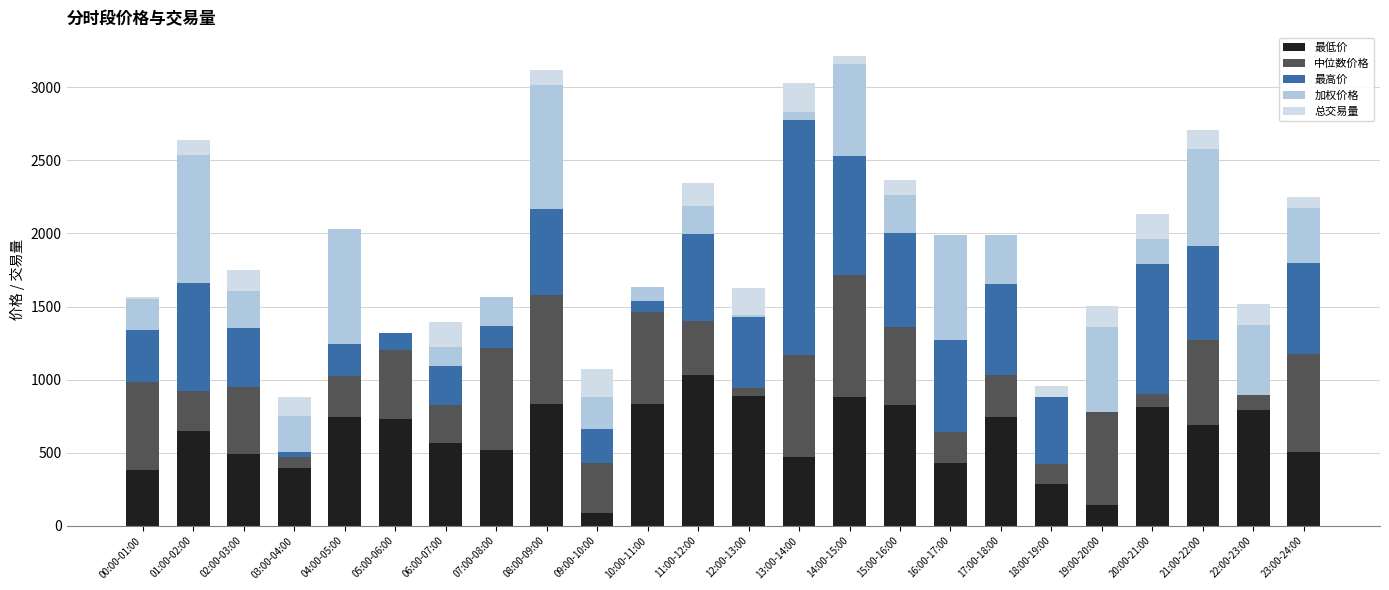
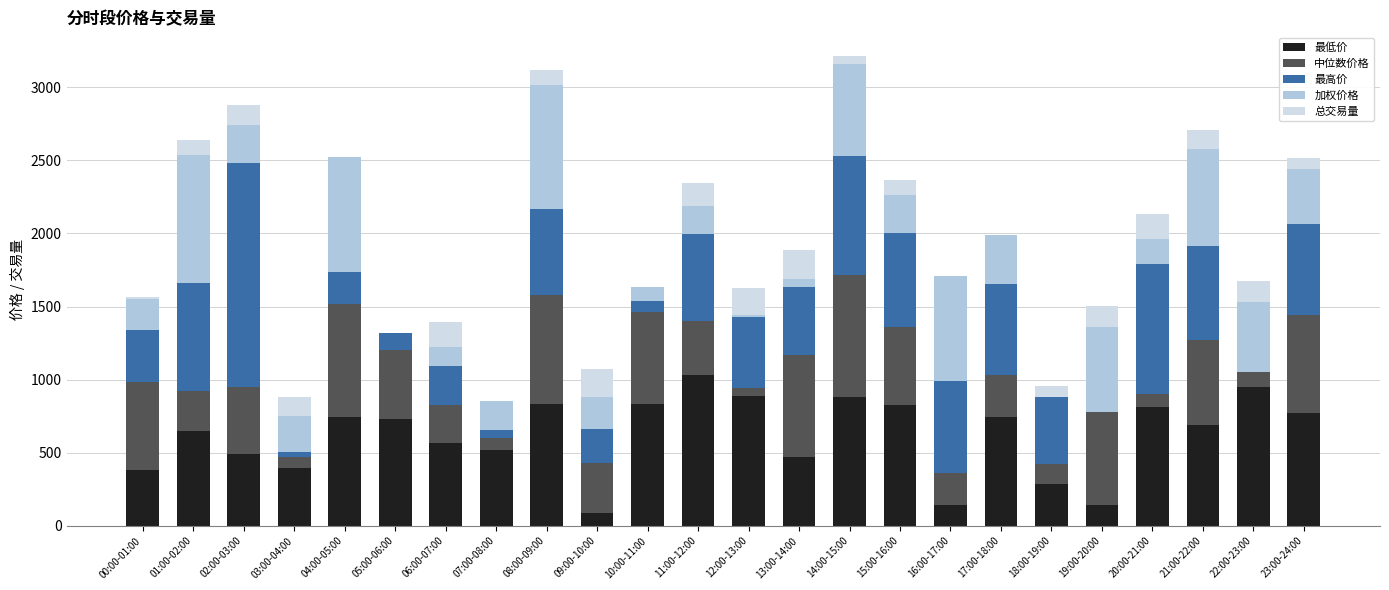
  {
    "最低价": {
      "00:00-01:00": 380,
      "01:00-02:00": 650,
      "02:00-03:00": 490,
      "03:00-04:00": 390,
      "04:00-05:00": 740,
      "05:00-06:00": 730,
      "06:00-07:00": 570,
      "07:00-08:00": 520,
      "08:00-09:00": 830,
      "09:00-10:00": 90,
      "10:00-11:00": 840,
      "11:00-12:00": 1030,
      "12:00-13:00": 890,
      "13:00-14:00": 470,
      "14:00-15:00": 880,
      "15:00-16:00": 830,
-     "16:00-17:00": 430,
+     "16:00-17:00": 140,
      "17:00-18:00": 740,
      "18:00-19:00": 290,
      "19:00-20:00": 140,
      "20:00-21:00": 810,
      "21:00-22:00": 690,
-     "22:00-23:00": 790,
-     "23:00-24:00": 510
+     "22:00-23:00": 950,
+     "23:00-24:00": 770
    },
    "中位数价格": {
      "00:00-01:00": 600,
      "01:00-02:00": 270,
      "02:00-03:00": 460,
      "03:00-04:00": 80,
-     "04:00-05:00": 280,
+     "04:00-05:00": 770,
      "05:00-06:00": 470,
      "06:00-07:00": 260,
-     "07:00-08:00": 690,
+     "07:00-08:00": 80,
      "08:00-09:00": 750,
      "09:00-10:00": 340,
      "10:00-11:00": 630,
      "11:00-12:00": 370,
      "12:00-13:00": 50,
      "13:00-14:00": 700,
      "14:00-15:00": 840,
      "15:00-16:00": 530,
      "16:00-17:00": 220,
      "17:00-18:00": 290,
      "18:00-19:00": 130,
      "19:00-20:00": 630,
      "20:00-21:00": 90,
      "21:00-22:00": 580,
      "22:00-23:00": 100,
      "23:00-24:00": 670
    },
    "最高价": {
      "00:00-01:00": 360,
      "01:00-02:00": 740,
-     "02:00-03:00": 400,
+     "02:00-03:00": 1530,
      "03:00-04:00": 30,
      "04:00-05:00": 220,
      "05:00-06:00": 120,
      "06:00-07:00": 260,
-     "07:00-08:00": 150,
+     "07:00-08:00": 50,
      "08:00-09:00": 590,
      "09:00-10:00": 230,
      "10:00-11:00": 80,
      "11:00-12:00": 600,
      "12:00-13:00": 490,
-     "13:00-14:00": 1600,
+     "13:00-14:00": 460,
      "14:00-15:00": 810,
      "15:00-16:00": 640,
      "16:00-17:00": 630,
      "17:00-18:00": 620,
      "18:00-19:00": 460,
      "19:00-20:00": 0,
      "20:00-21:00": 880,
      "21:00-22:00": 650,
      "22:00-23:00": 0,
      "23:00-24:00": 620
    }
  }
